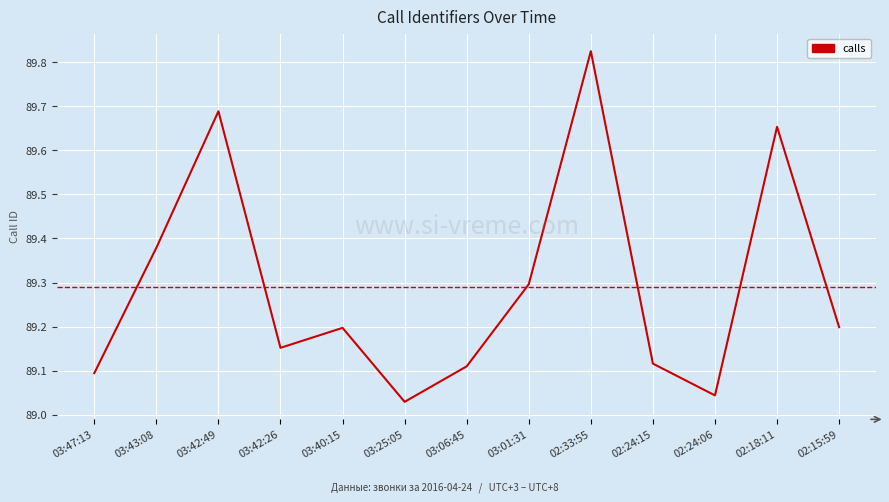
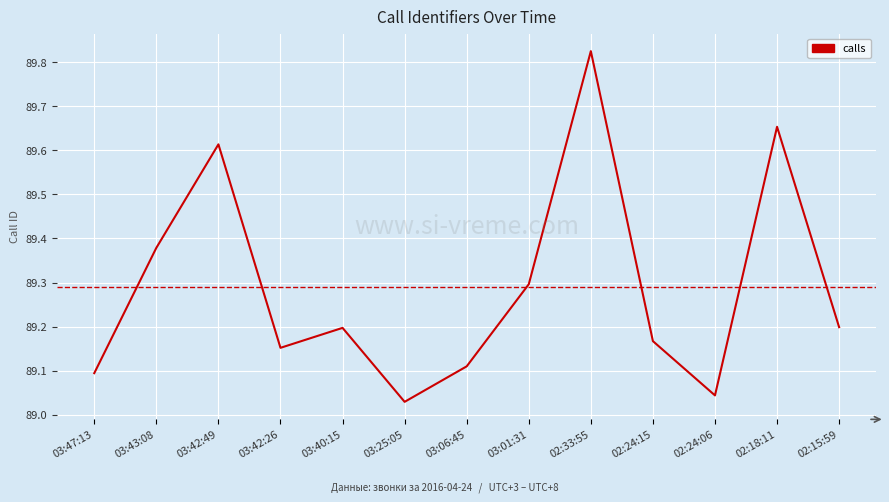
  {
    "03:47:13": 89.09,
    "03:43:08": 89.38,
-   "03:42:49": 89.69,
+   "03:42:49": 89.61,
    "03:42:26": 89.15,
    "03:40:15": 89.20,
    "03:25:05": 89.03,
    "03:06:45": 89.11,
    "03:01:31": 89.30,
    "02:33:55": 89.82,
-   "02:24:15": 89.12,
+   "02:24:15": 89.17,
    "02:24:06": 89.04,
    "02:18:11": 89.65,
    "02:15:59": 89.20
  }
